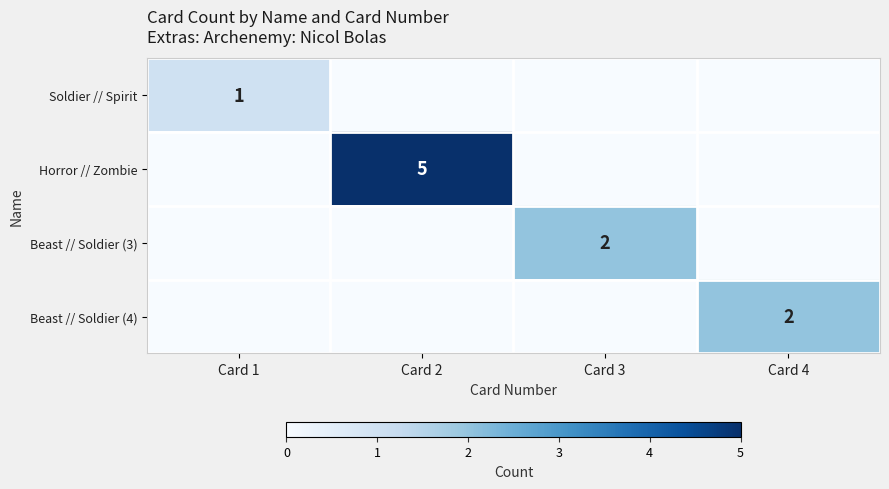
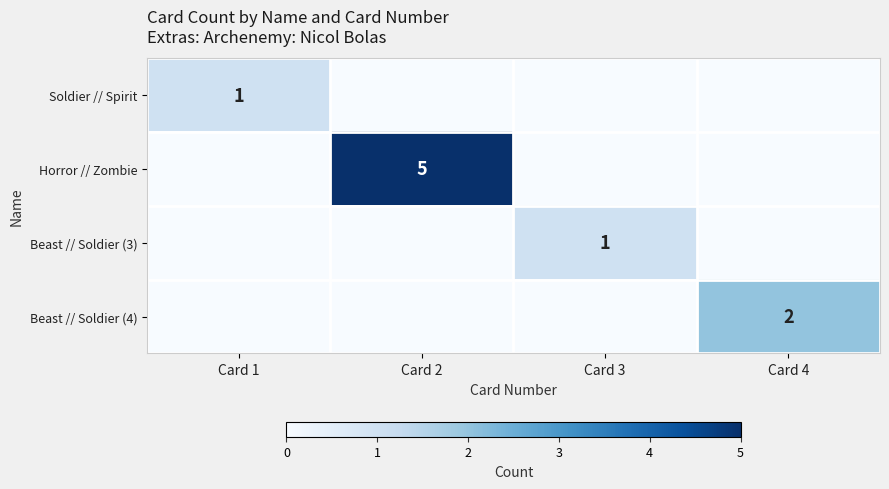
  {
    "Soldier // Spirit": {
      "Card 1": 1
    },
    "Horror // Zombie": {
      "Card 2": 5
    },
    "Beast // Soldier (3)": {
-     "Card 3": 2
+     "Card 3": 1
    },
    "Beast // Soldier (4)": {
      "Card 4": 2
    }
  }
